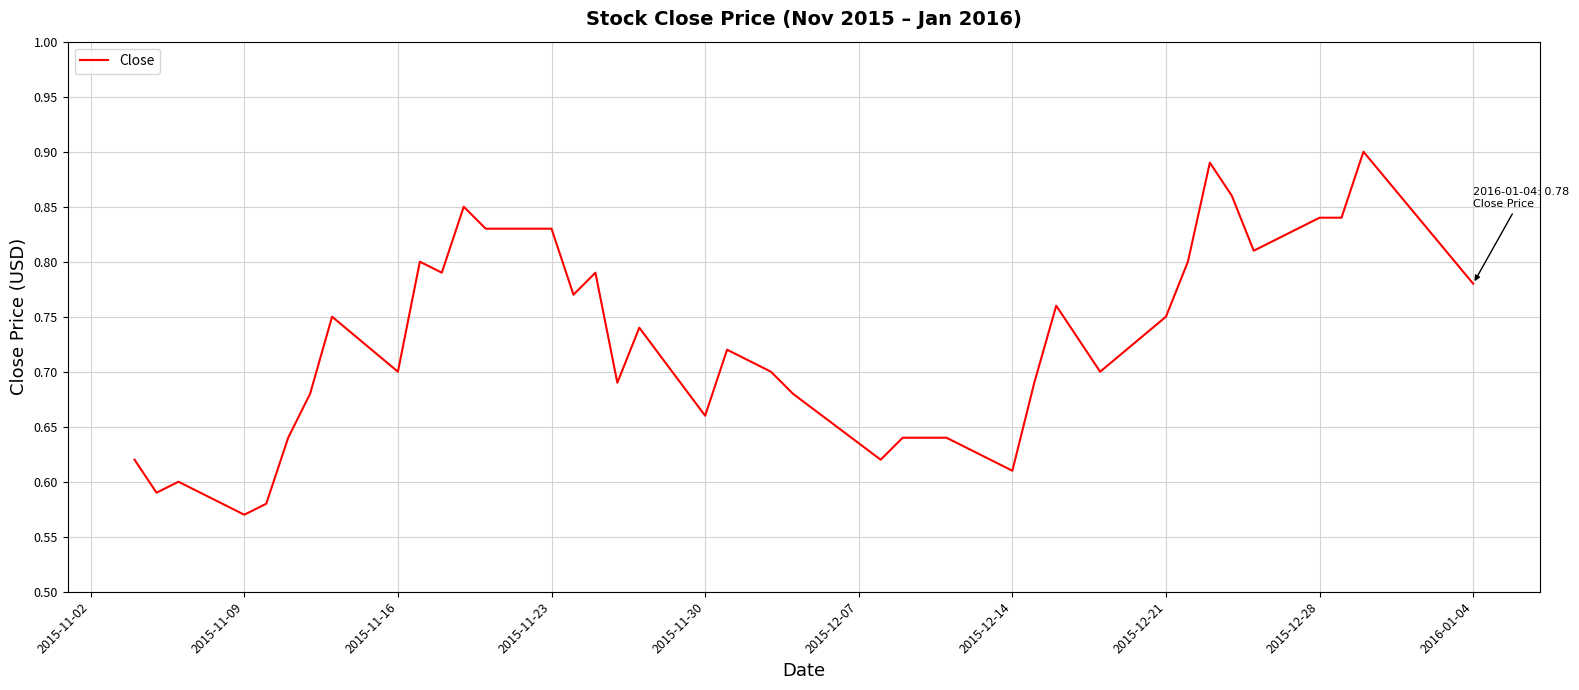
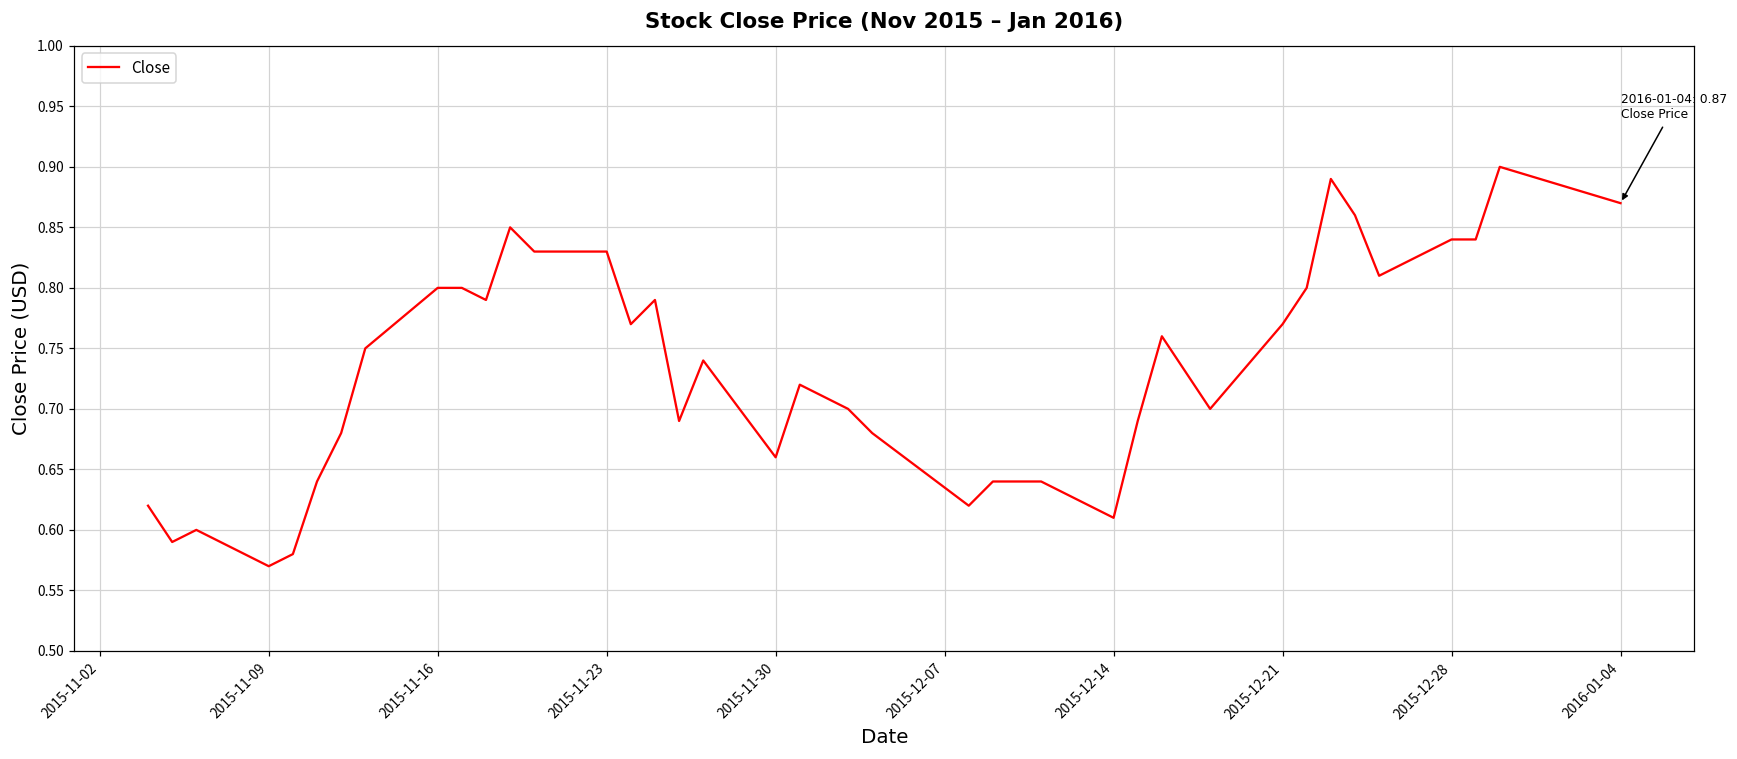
  {
-   "2015-11-16": 0.7,
-   "2015-12-21": 0.75,
-   "2016-01-04": 0.78
+   "2015-11-16": 0.8,
+   "2015-12-21": 0.77,
+   "2016-01-04": 0.87
  }
